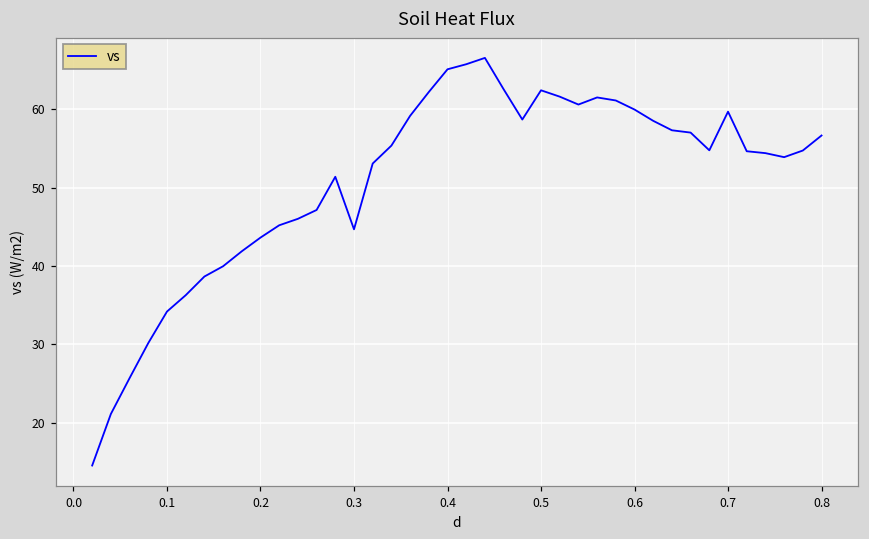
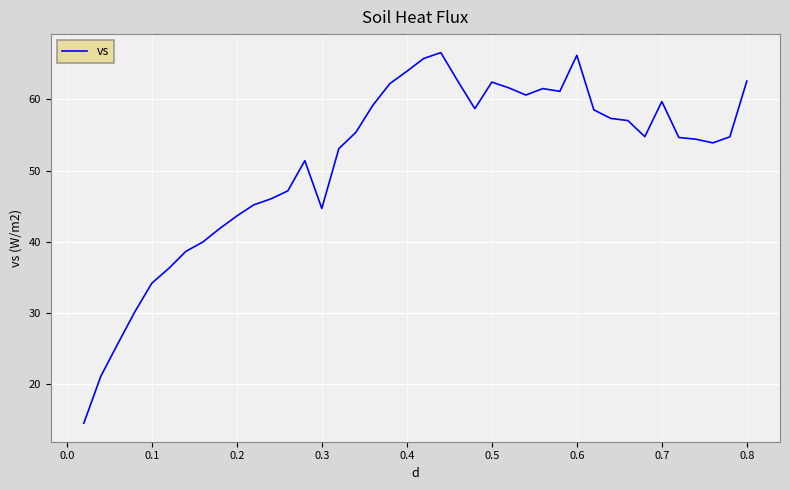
  {
    "0.1": 34,
    "0.2": 44,
    "0.3": 45,
-   "0.4": 65,
+   "0.4": 64,
    "0.5": 62,
-   "0.6": 60,
+   "0.6": 66,
    "0.7": 60,
-   "0.8": 57
+   "0.8": 63
  }
